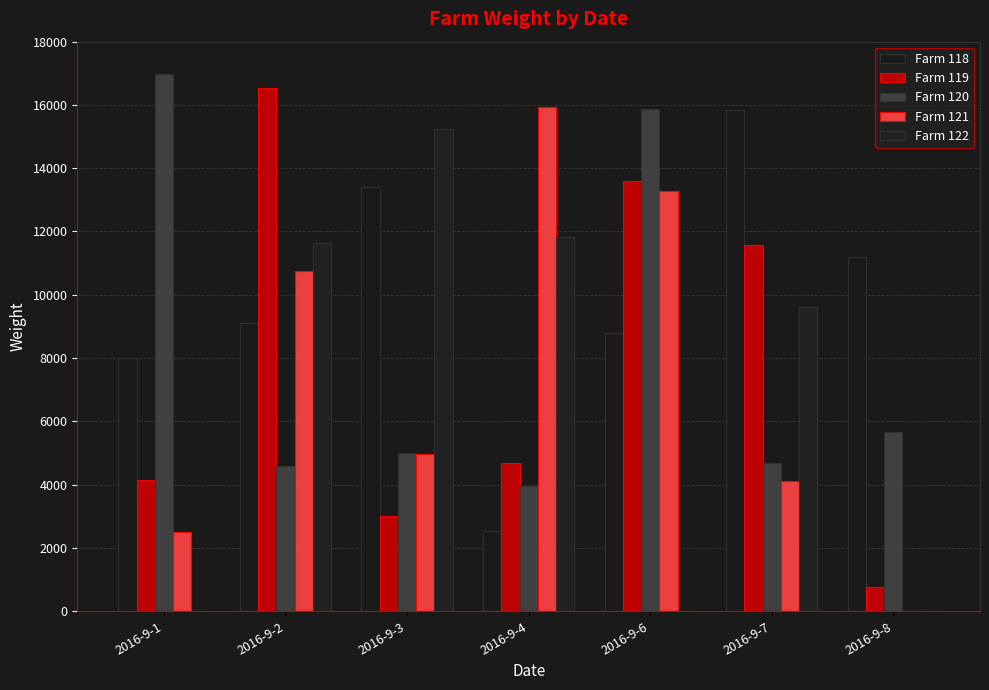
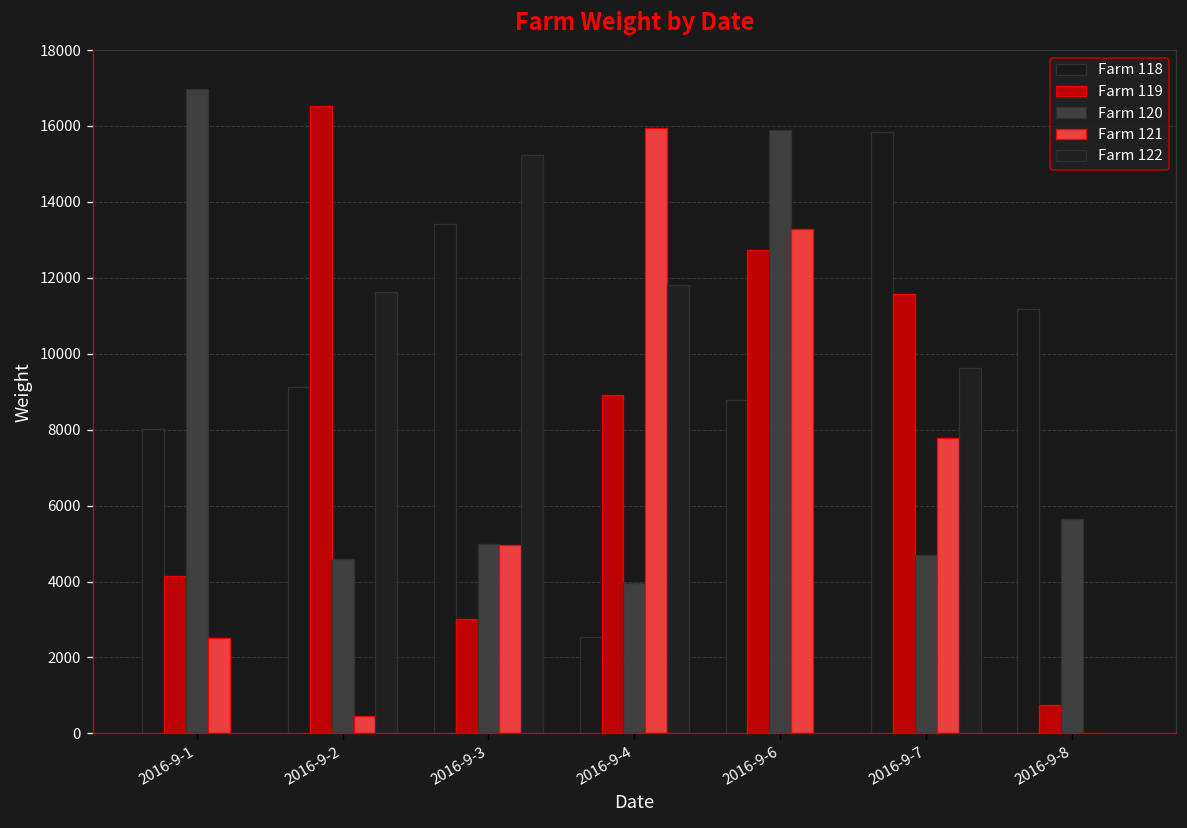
  {
    "Farm 119": {
      "2016-9-1": 4100,
      "2016-9-2": 16500,
      "2016-9-3": 3000,
-     "2016-9-4": 4700,
-     "2016-9-6": 13600,
+     "2016-9-4": 8900,
+     "2016-9-6": 12700,
      "2016-9-7": 11600,
      "2016-9-8": 800
    },
    "Farm 121": {
      "2016-9-1": 2500,
-     "2016-9-2": 10700,
+     "2016-9-2": 500,
      "2016-9-3": 5000,
      "2016-9-4": 15900,
      "2016-9-6": 13300,
-     "2016-9-7": 4100,
+     "2016-9-7": 7800,
      "2016-9-8": 0
    }
  }
